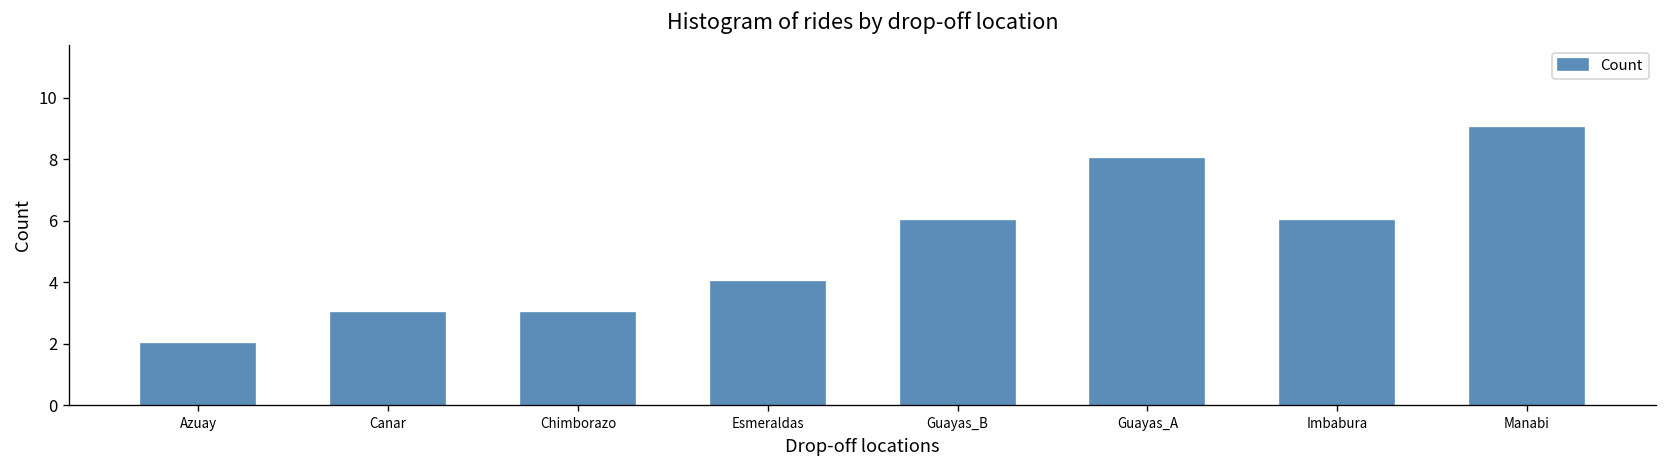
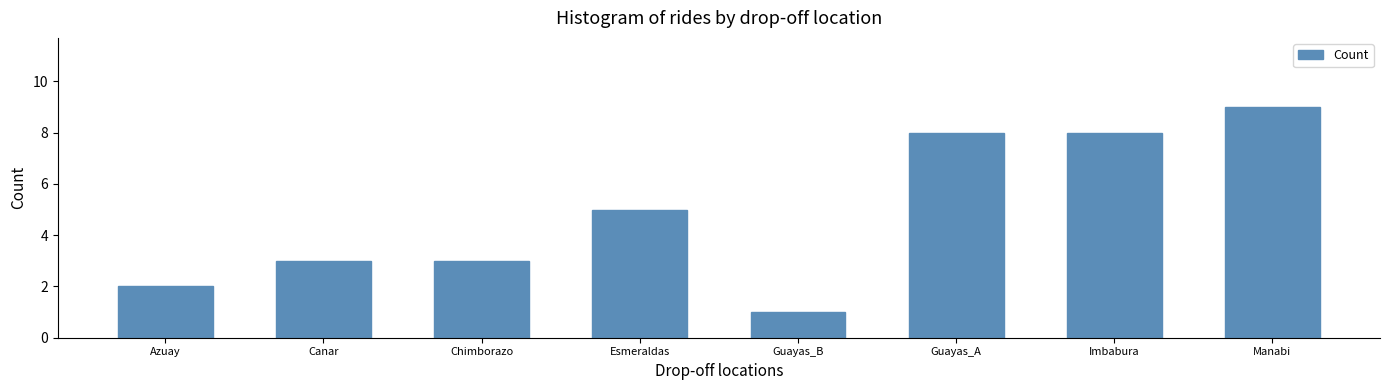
  {
    "Azuay": 2,
    "Canar": 3,
    "Chimborazo": 3,
-   "Esmeraldas": 4,
-   "Guayas_B": 6,
+   "Esmeraldas": 5,
+   "Guayas_B": 1,
    "Guayas_A": 8,
-   "Imbabura": 6,
+   "Imbabura": 8,
    "Manabi": 9
  }
